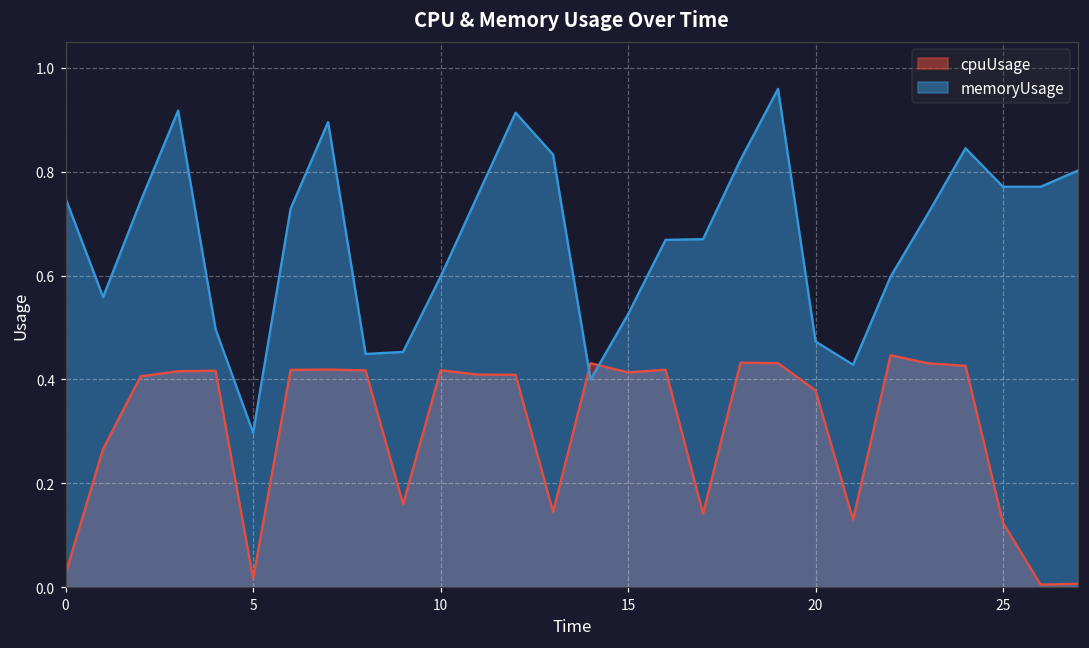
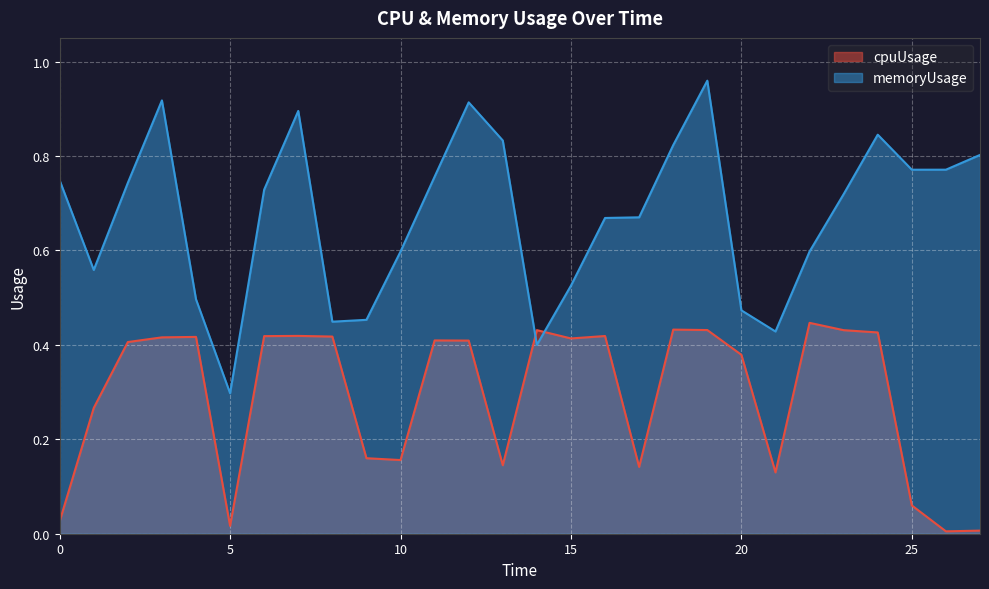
  {
    "cpuUsage": {
      "0": 0.03,
      "5": 0.02,
-     "10": 0.42,
+     "10": 0.16,
      "15": 0.41,
      "20": 0.38,
-     "25": 0.12
+     "25": 0.06
    },
    "memoryUsage": {
      "0": 0.75,
      "5": 0.30,
      "10": 0.60,
      "15": 0.53,
      "20": 0.47,
      "25": 0.77
    }
  }
